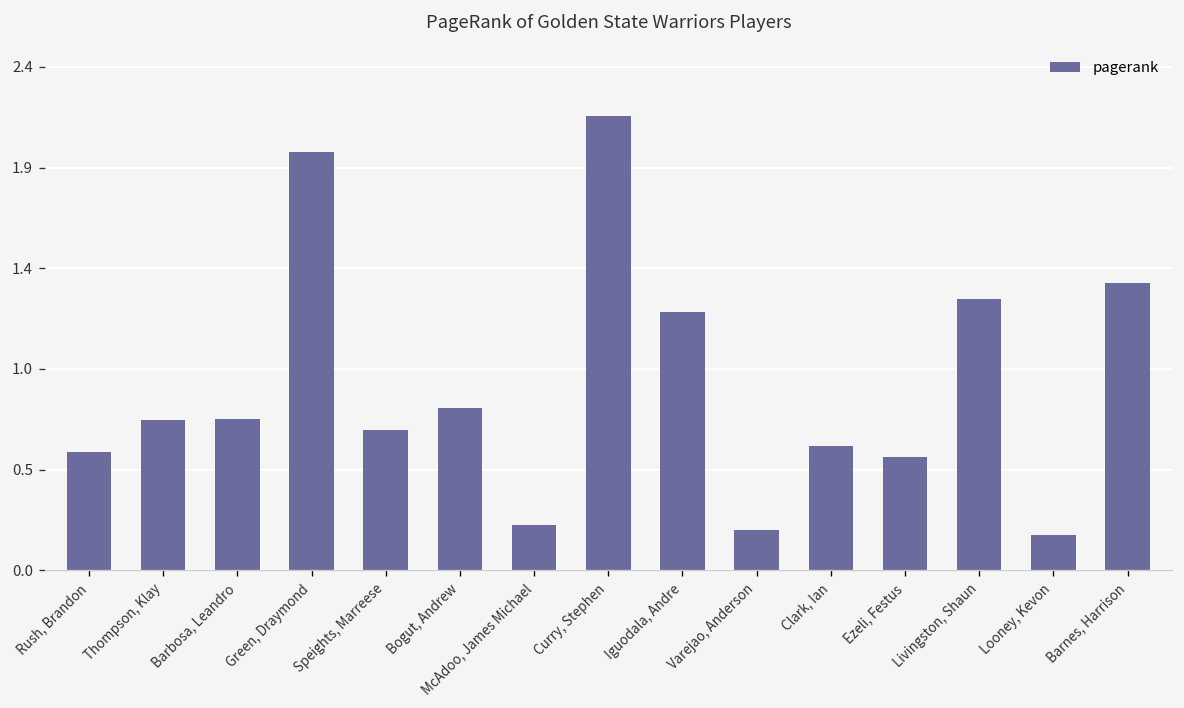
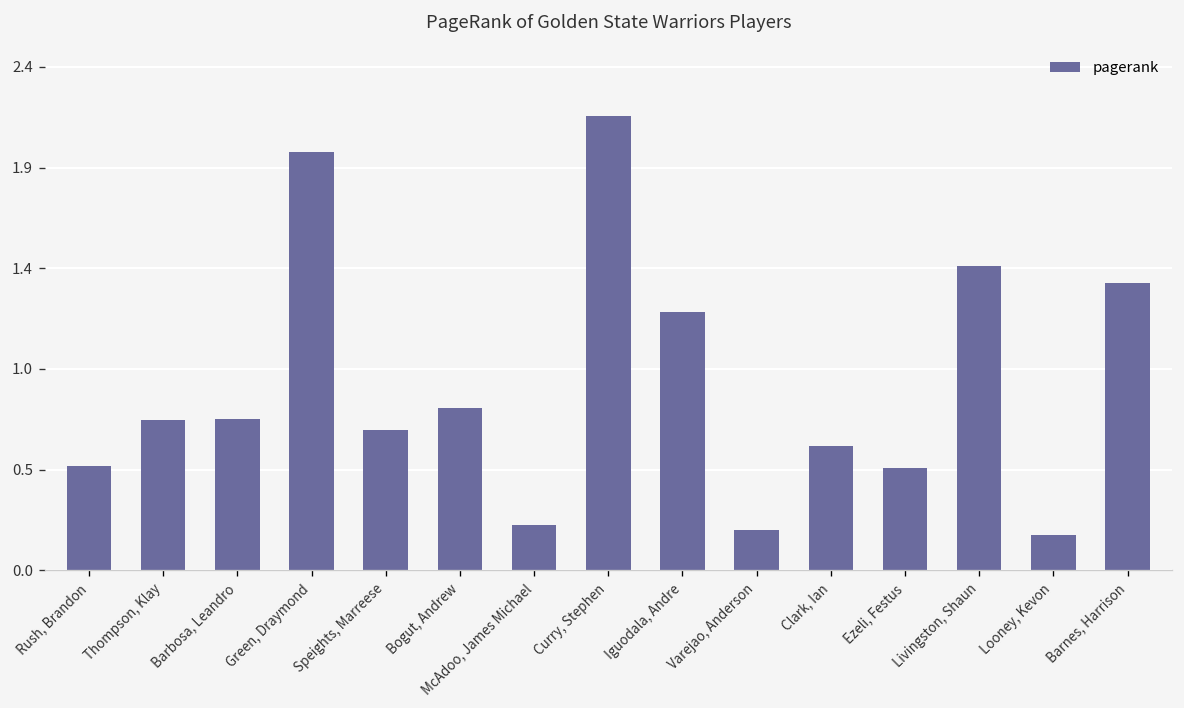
  {
-   "Rush, Brandon": 0.56,
+   "Rush, Brandon": 0.50,
    "Thompson, Klay": 0.72,
    "Barbosa, Leandro": 0.72,
    "Green, Draymond": 1.99,
    "Speights, Marreese": 0.67,
    "Bogut, Andrew": 0.77,
    "McAdoo, James Michael": 0.22,
    "Curry, Stephen": 2.17,
    "Iguodala, Andre": 1.23,
    "Varejao, Anderson": 0.19,
    "Clark, Ian": 0.59,
-   "Ezeli, Festus": 0.54,
-   "Livingston, Shaun": 1.29,
+   "Ezeli, Festus": 0.49,
+   "Livingston, Shaun": 1.45,
    "Looney, Kevon": 0.17,
    "Barnes, Harrison": 1.37
  }
